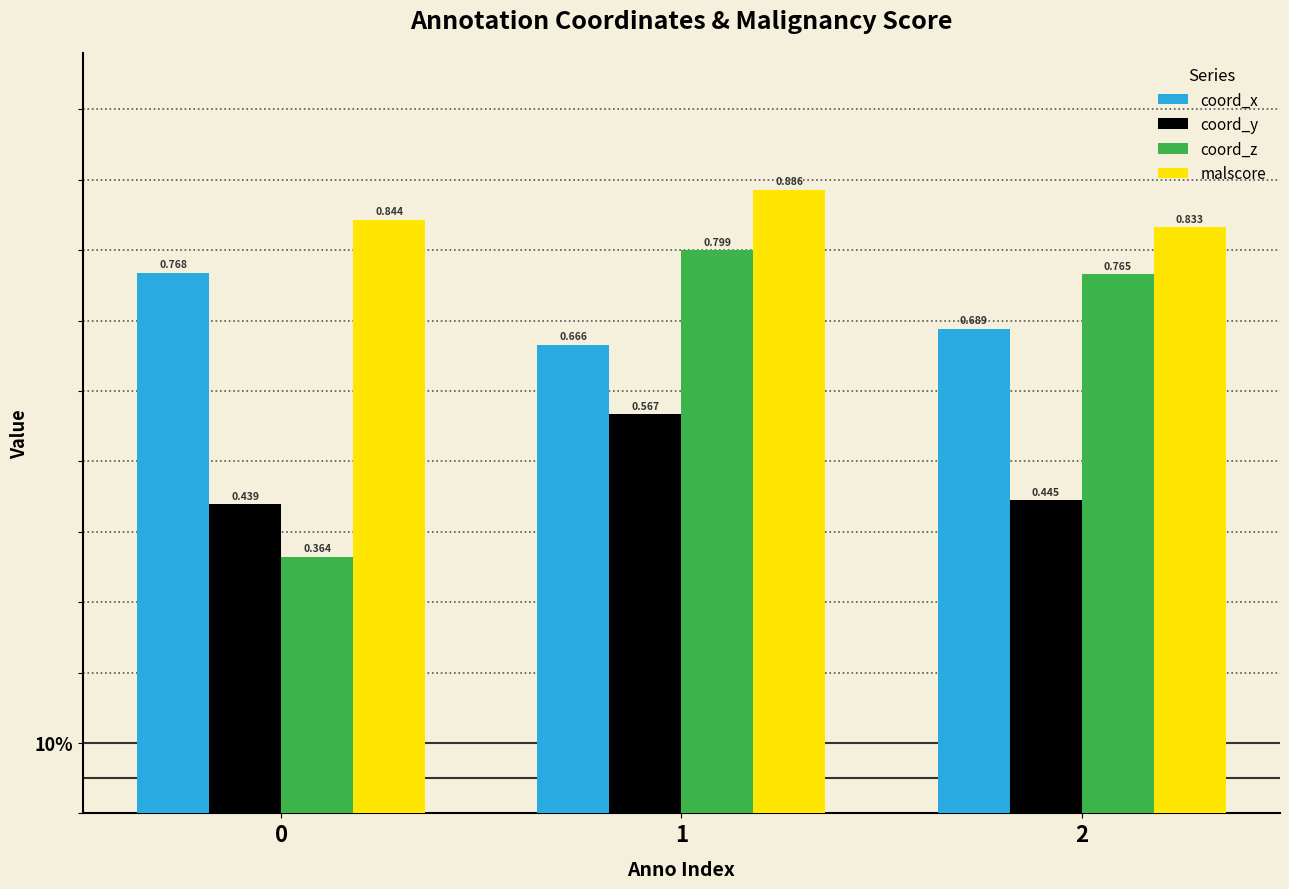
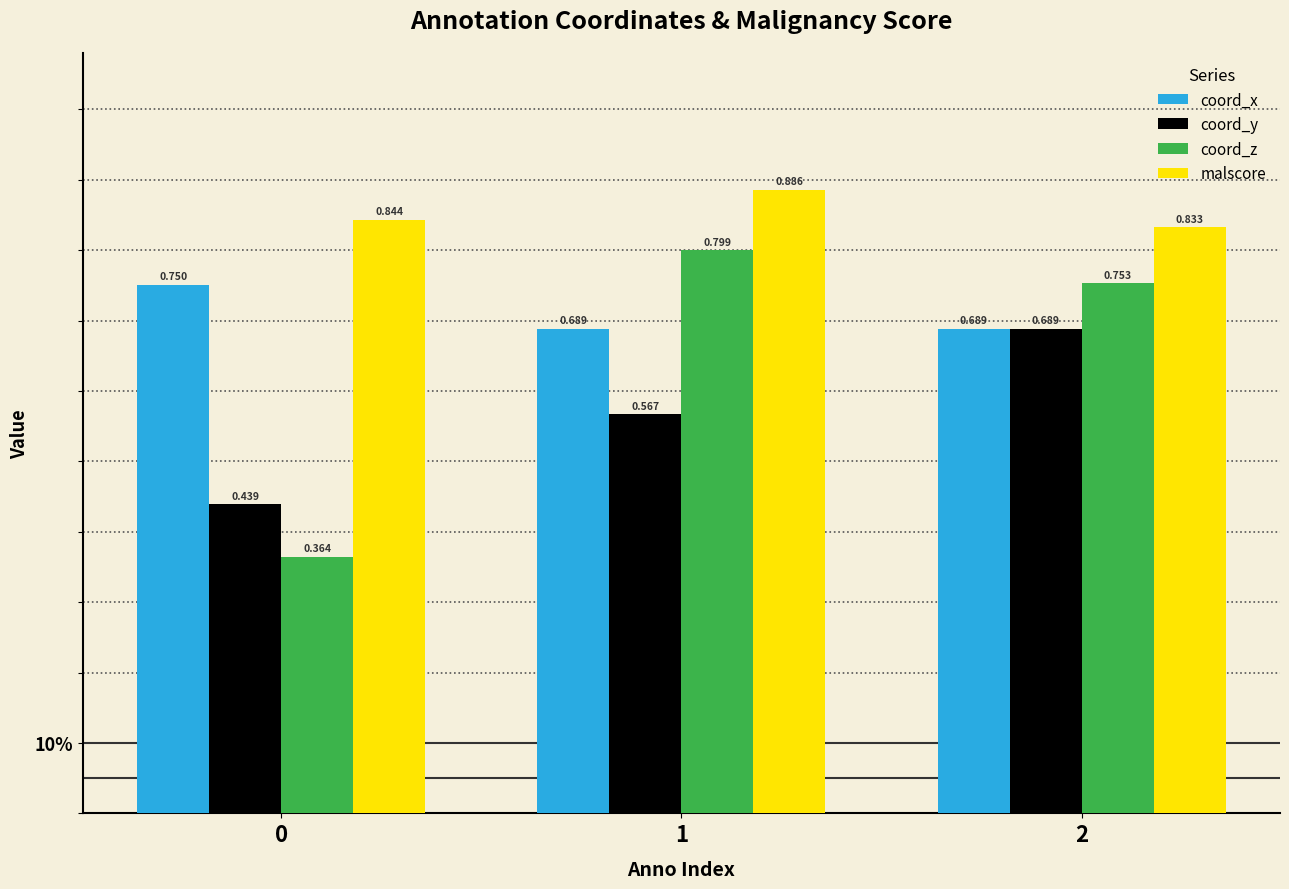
  {
    "coord_x": {
-     "0": 0.768,
-     "1": 0.666,
+     "0": 0.750,
+     "1": 0.689,
      "2": 0.689
    },
    "coord_y": {
      "0": 0.439,
      "1": 0.567,
-     "2": 0.445
+     "2": 0.689
    },
    "coord_z": {
      "0": 0.364,
      "1": 0.799,
-     "2": 0.765
+     "2": 0.753
    },
    "malscore": {
      "0": 0.844,
      "1": 0.886,
      "2": 0.833
    }
  }
